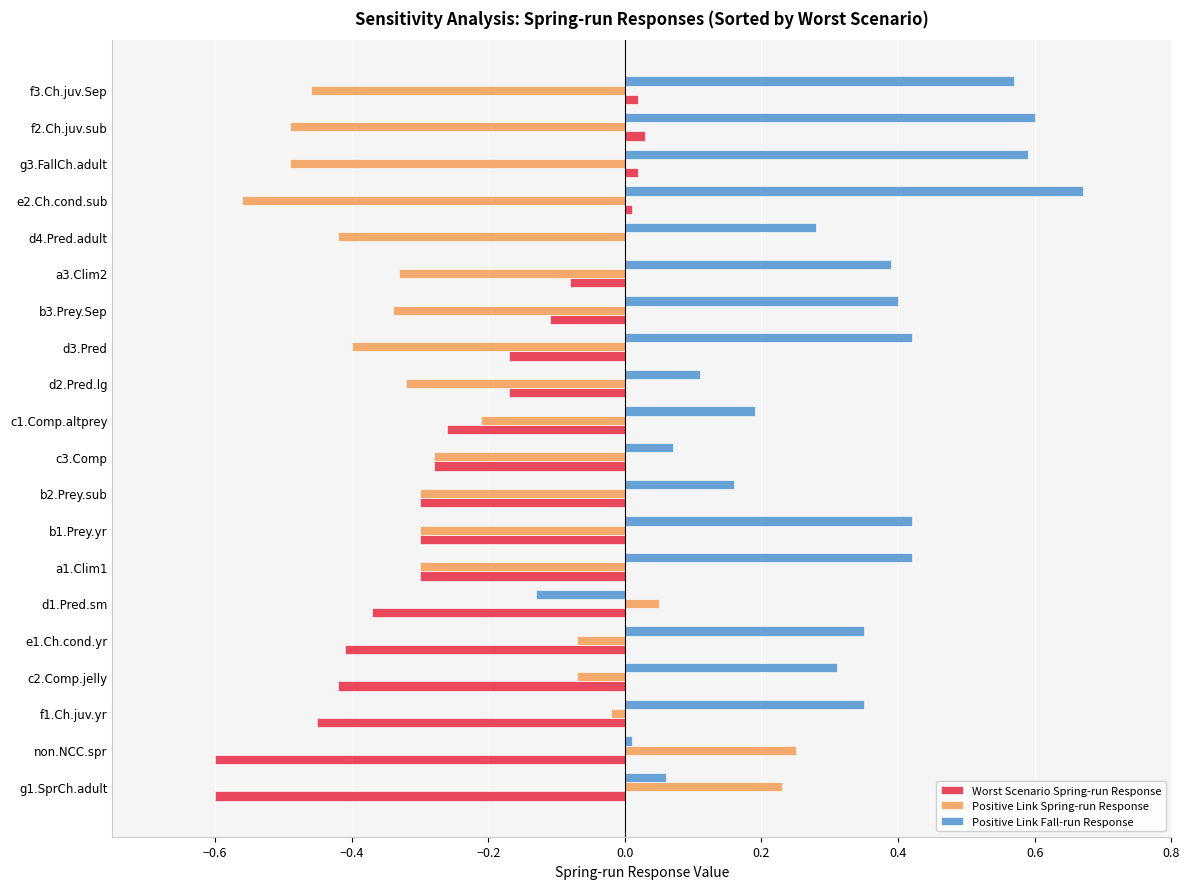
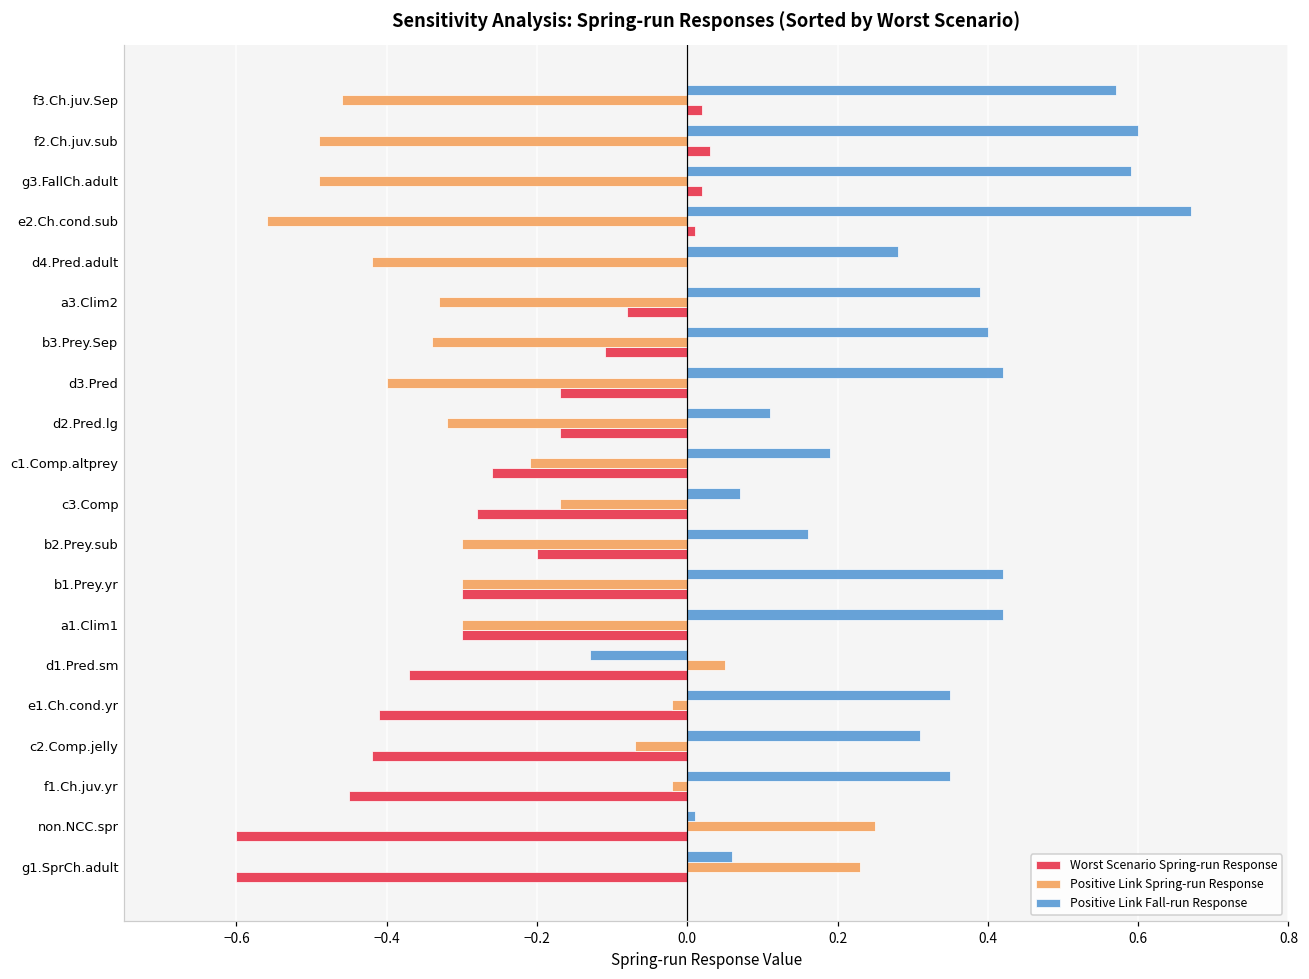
  {
    "Worst Scenario Spring-run Response": {
      "f3.Ch.juv.Sep": 0.02,
      "f2.Ch.juv.sub": 0.03,
      "g3.FallCh.adult": 0.02,
      "e2.Ch.cond.sub": 0.01,
      "d4.Pred.adult": 0.0,
      "a3.Clim2": -0.08,
      "b3.Prey.Sep": -0.11,
      "d3.Pred": -0.17,
      "d2.Pred.lg": -0.17,
      "c1.Comp.altprey": -0.26,
      "c3.Comp": -0.28,
-     "b2.Prey.sub": -0.3,
+     "b2.Prey.sub": -0.2,
      "b1.Prey.yr": -0.3,
      "a1.Clim1": -0.3,
      "d1.Pred.sm": -0.37,
      "e1.Ch.cond.yr": -0.41,
      "c2.Comp.jelly": -0.42,
      "f1.Ch.juv.yr": -0.45,
      "non.NCC.spr": -0.6,
      "g1.SprCh.adult": -0.6
    },
    "Positive Link Spring-run Response": {
      "f3.Ch.juv.Sep": -0.46,
      "f2.Ch.juv.sub": -0.49,
      "g3.FallCh.adult": -0.49,
      "e2.Ch.cond.sub": -0.56,
      "d4.Pred.adult": -0.42,
      "a3.Clim2": -0.33,
      "b3.Prey.Sep": -0.34,
      "d3.Pred": -0.40,
      "d2.Pred.lg": -0.32,
      "c1.Comp.altprey": -0.21,
-     "c3.Comp": -0.28,
+     "c3.Comp": -0.17,
      "b2.Prey.sub": -0.30,
      "b1.Prey.yr": -0.30,
      "a1.Clim1": -0.30,
      "d1.Pred.sm": 0.05,
-     "e1.Ch.cond.yr": -0.07,
+     "e1.Ch.cond.yr": -0.02,
      "c2.Comp.jelly": -0.07,
      "f1.Ch.juv.yr": -0.02,
      "non.NCC.spr": 0.25,
      "g1.SprCh.adult": 0.23
    },
    "Positive Link Fall-run Response": {
      "f3.Ch.juv.Sep": 0.57,
      "f2.Ch.juv.sub": 0.60,
      "g3.FallCh.adult": 0.59,
      "e2.Ch.cond.sub": 0.67,
      "d4.Pred.adult": 0.28,
      "a3.Clim2": 0.39,
      "b3.Prey.Sep": 0.40,
      "d3.Pred": 0.42,
      "d2.Pred.lg": 0.11,
      "c1.Comp.altprey": 0.19,
      "c3.Comp": 0.07,
      "b2.Prey.sub": 0.16,
      "b1.Prey.yr": 0.42,
      "a1.Clim1": 0.42,
      "d1.Pred.sm": -0.13,
      "e1.Ch.cond.yr": 0.35,
      "c2.Comp.jelly": 0.31,
      "f1.Ch.juv.yr": 0.35,
      "non.NCC.spr": 0.01,
      "g1.SprCh.adult": 0.06
    }
  }
